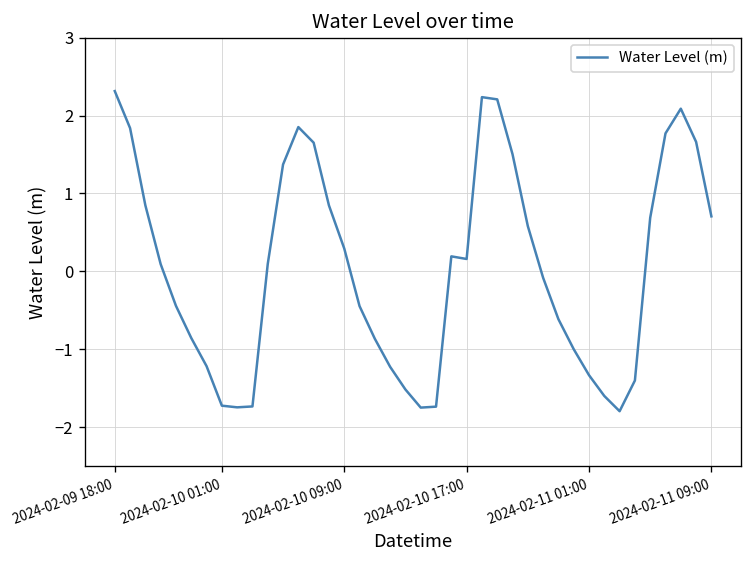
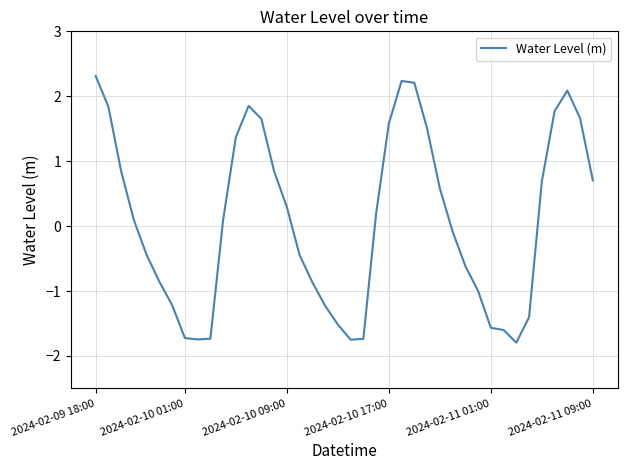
  {
    "2024-02-09 18:00": 2.3,
    "2024-02-10 01:00": -1.7,
    "2024-02-10 09:00": 0.3,
-   "2024-02-10 17:00": 0.2,
-   "2024-02-11 01:00": -1.3,
+   "2024-02-10 17:00": 1.6,
+   "2024-02-11 01:00": -1.6,
    "2024-02-11 09:00": 0.7
  }
